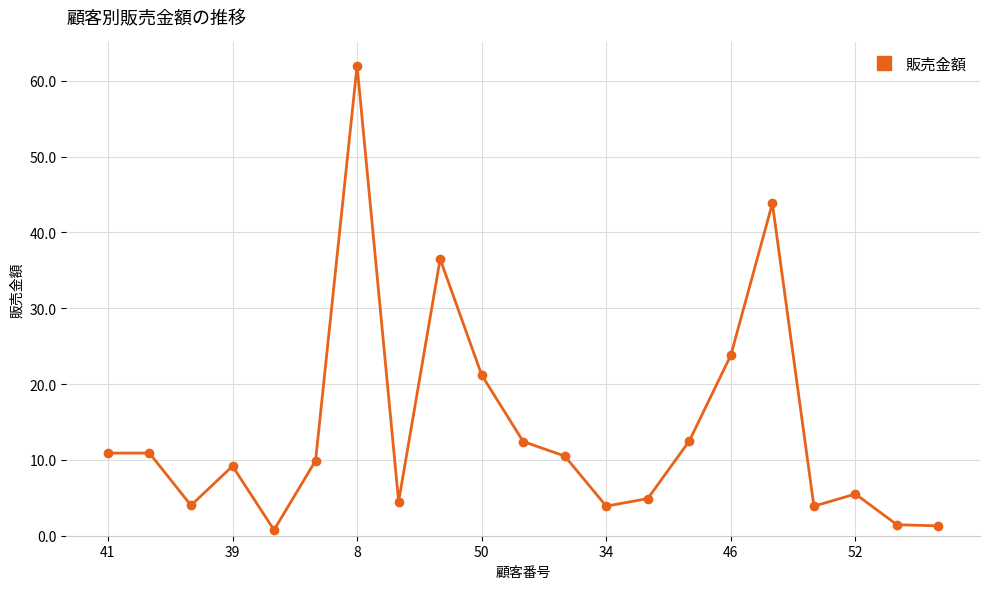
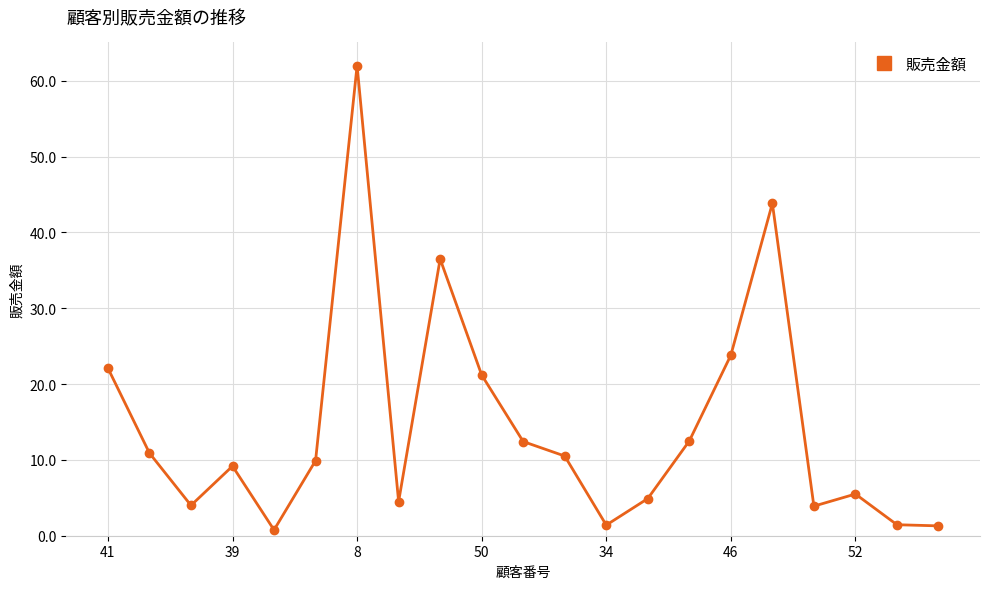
  {
-   "41": 11,
+   "41": 22,
    "39": 9,
    "8": 62,
    "50": 21,
-   "34": 4,
+   "34": 1,
    "46": 24,
    "52": 6
  }
